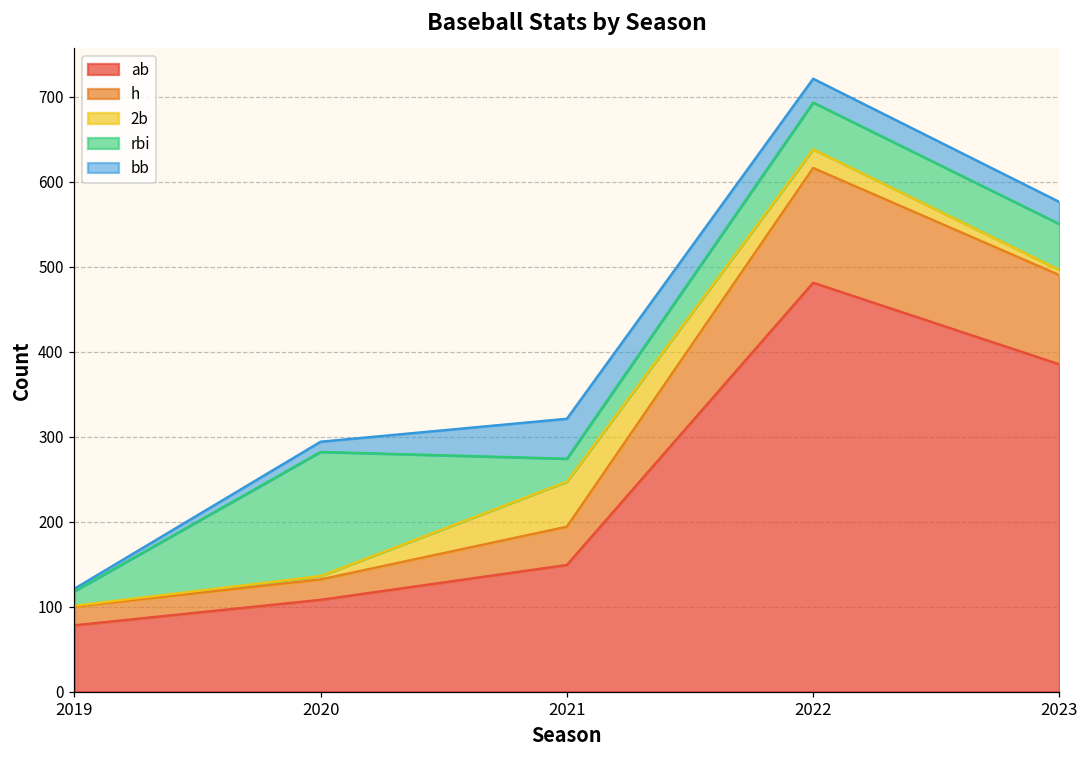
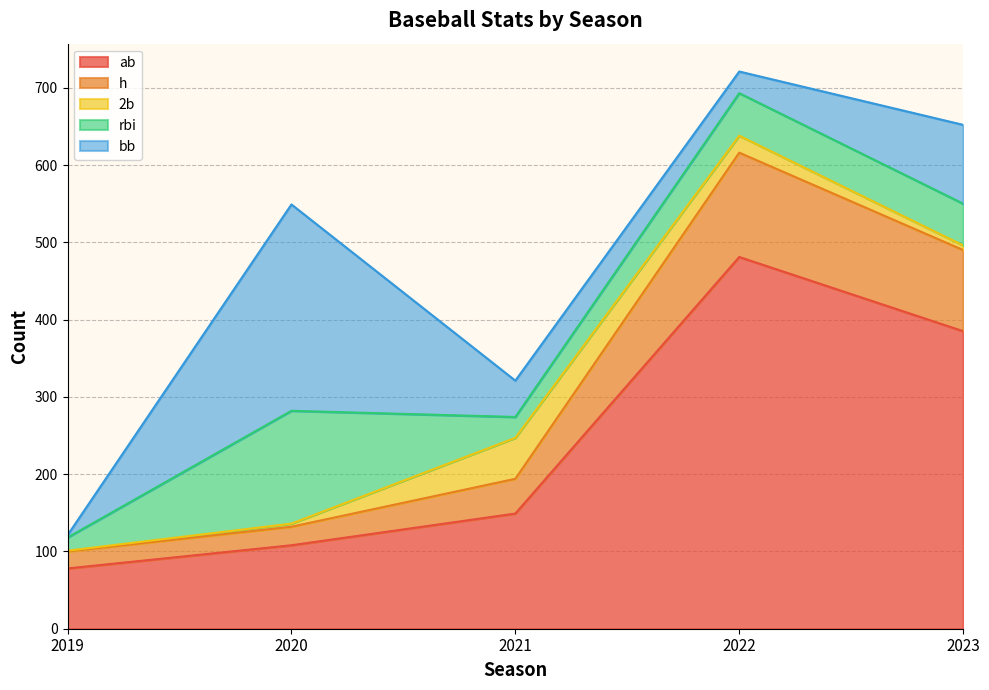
  {
    "2b": {
      "2020": 0,
      "2021": 50,
      "2022": 20,
      "2023": 10
    },
    "rbi": {
      "2020": 150,
      "2021": 30,
      "2022": 60,
      "2023": 50
    },
    "bb": {
-     "2020": 10,
+     "2020": 270,
      "2021": 50,
      "2022": 30,
-     "2023": 30
+     "2023": 100
    }
  }
